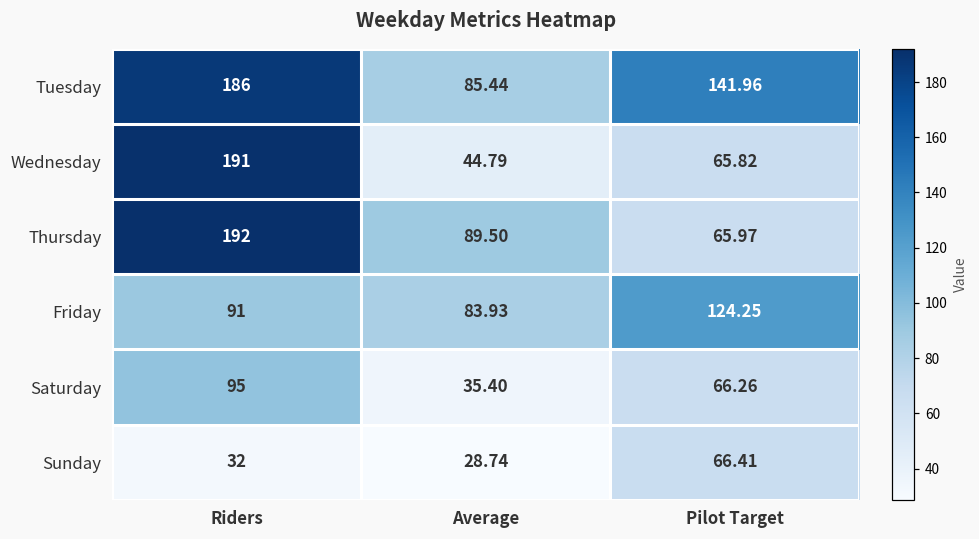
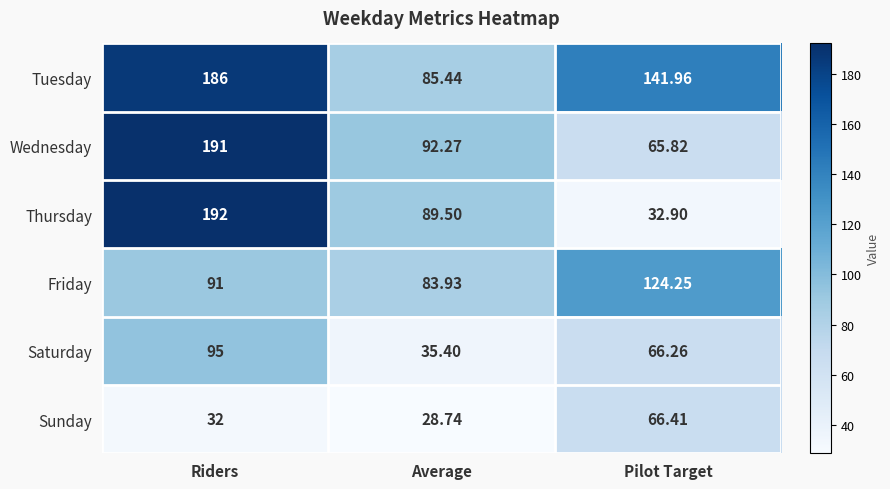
  {
    "Tuesday": {
      "Riders": 186,
      "Average": 85.44,
      "Pilot Target": 141.96
    },
    "Wednesday": {
      "Riders": 191,
-     "Average": 44.79,
+     "Average": 92.27,
      "Pilot Target": 65.82
    },
    "Thursday": {
      "Riders": 192,
      "Average": 89.50,
-     "Pilot Target": 65.97
+     "Pilot Target": 32.90
    },
    "Friday": {
      "Riders": 91,
      "Average": 83.93,
      "Pilot Target": 124.25
    },
    "Saturday": {
      "Riders": 95,
      "Average": 35.40,
      "Pilot Target": 66.26
    },
    "Sunday": {
      "Riders": 32,
      "Average": 28.74,
      "Pilot Target": 66.41
    }
  }
